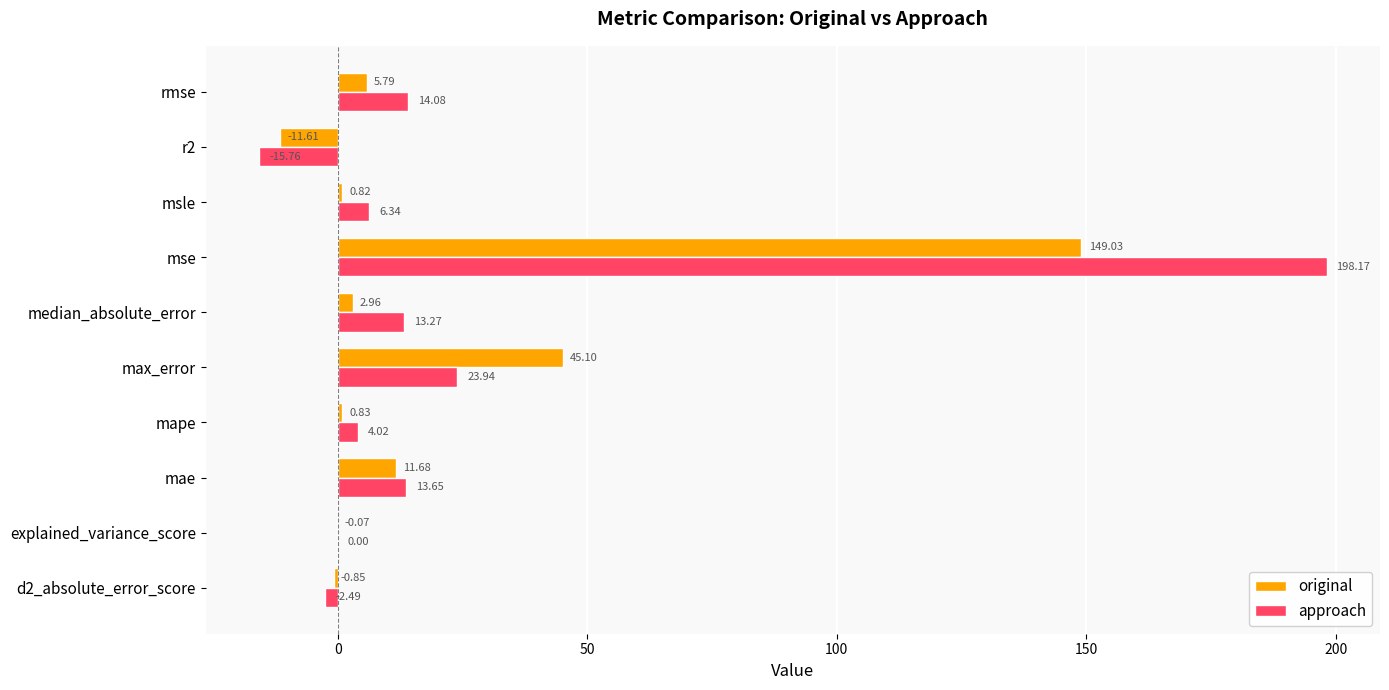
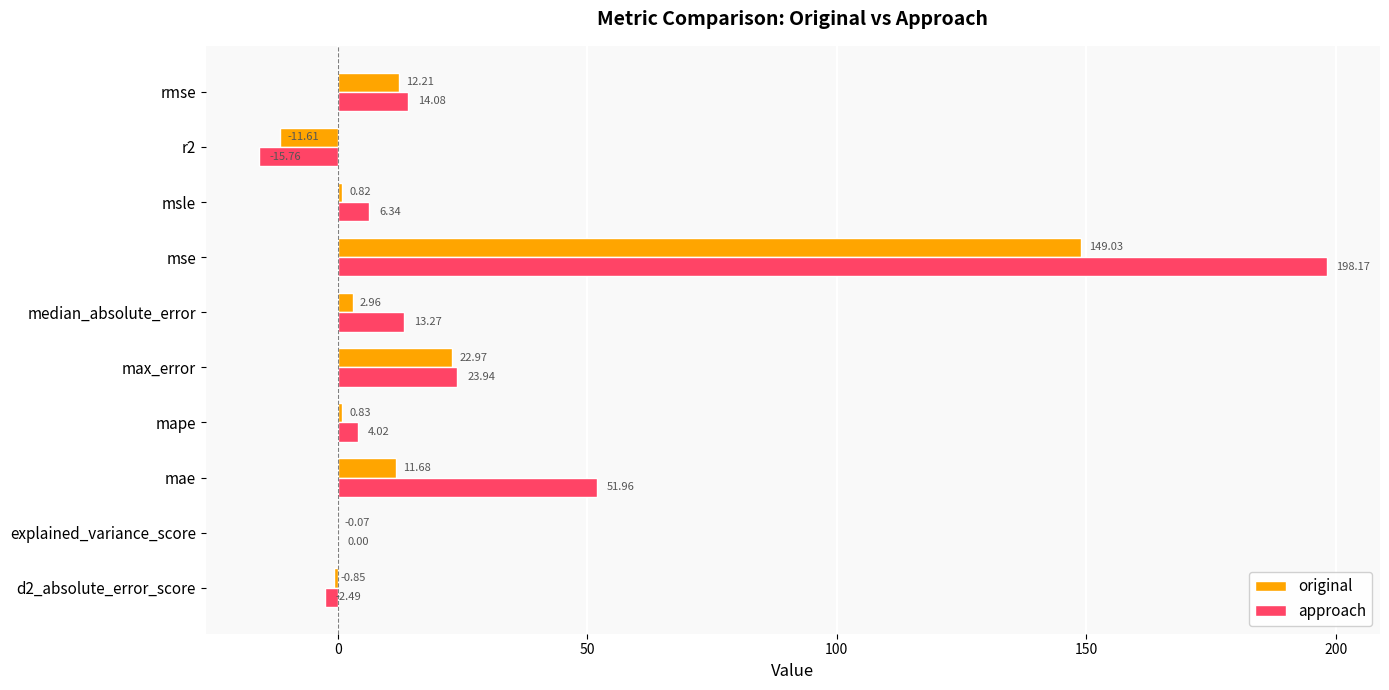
  {
    "original": {
-     "rmse": 5.79,
+     "rmse": 12.21,
      "r2": -11.61,
      "msle": 0.82,
      "mse": 149.03,
      "median_absolute_error": 2.96,
-     "max_error": 45.10,
+     "max_error": 22.97,
      "mape": 0.83,
      "mae": 11.68,
      "explained_variance_score": -0.07,
      "d2_absolute_error_score": -0.85
    },
    "approach": {
      "rmse": 14.08,
      "r2": -15.76,
      "msle": 6.34,
      "mse": 198.17,
      "median_absolute_error": 13.27,
      "max_error": 23.94,
      "mape": 4.02,
-     "mae": 13.65,
+     "mae": 51.96,
      "explained_variance_score": 0.00,
      "d2_absolute_error_score": -2.49
    }
  }
